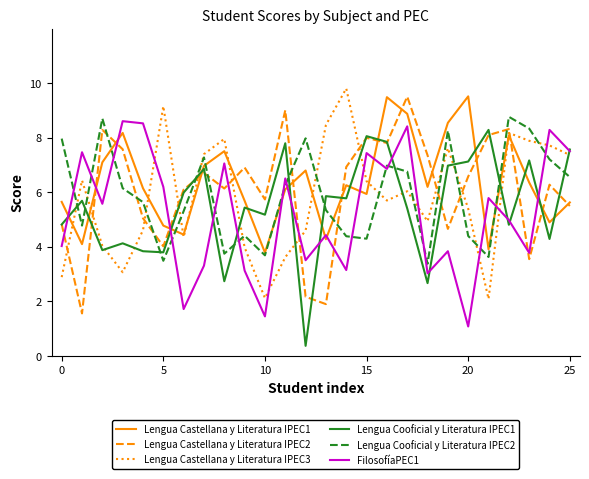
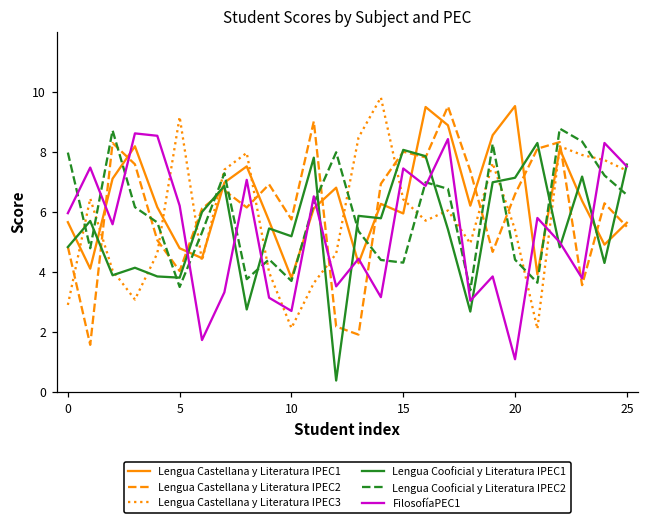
  {
    "FilosofíaPEC1": {
-     "0": 4.0,
+     "0": 6.0,
      "5": 6.2,
-     "10": 1.5,
+     "10": 2.7,
      "15": 7.4,
      "20": 1.1
    }
  }
